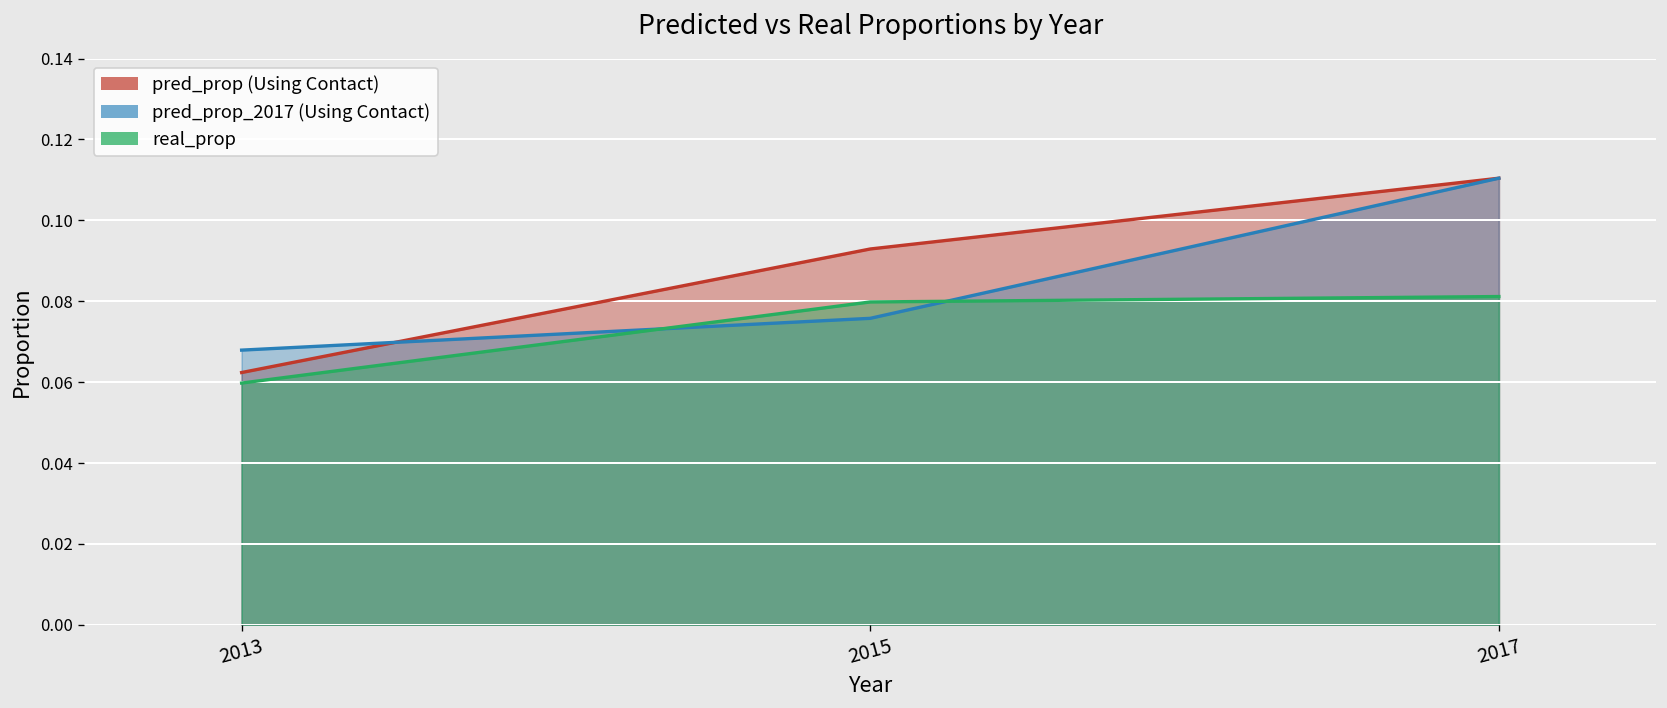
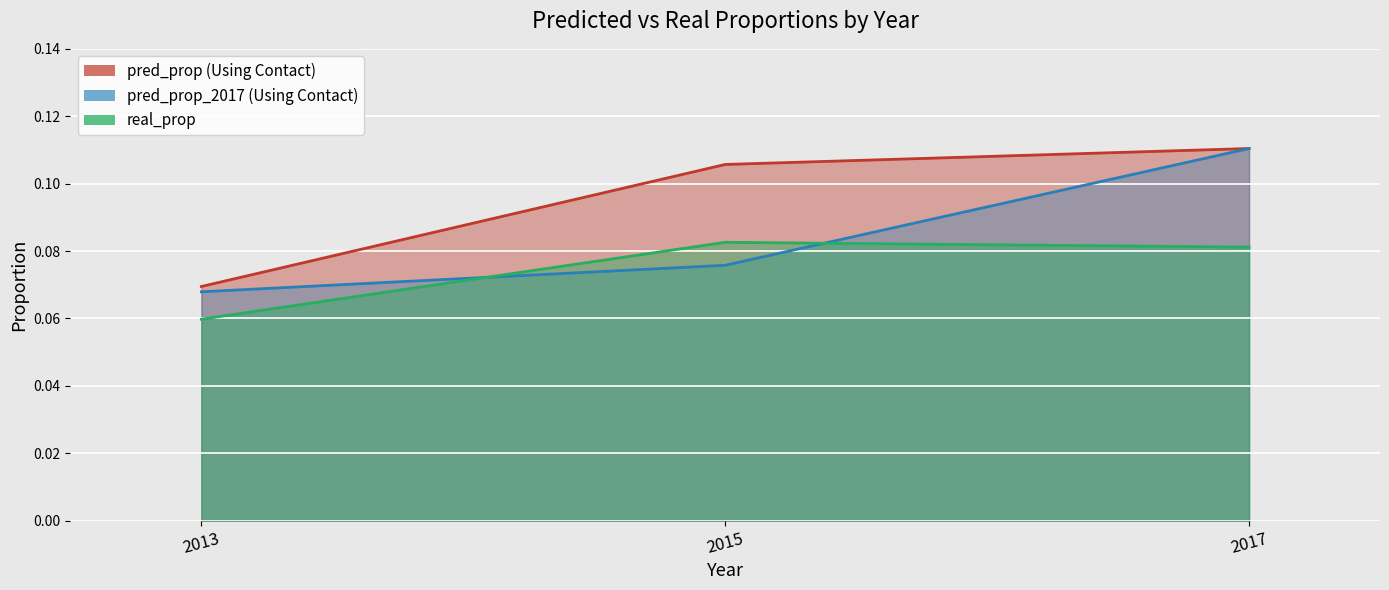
  {
    "pred_prop (Using Contact)": {
-     "2013": 0.062,
-     "2015": 0.093
+     "2013": 0.069,
+     "2015": 0.106
    },
    "pred_prop_2017 (Using Contact)": {
      "2013": 0.068,
      "2015": 0.076
    },
    "real_prop": {
      "2013": 0.060,
-     "2015": 0.080,
+     "2015": 0.083,
      "2017": 0.081
    }
  }
